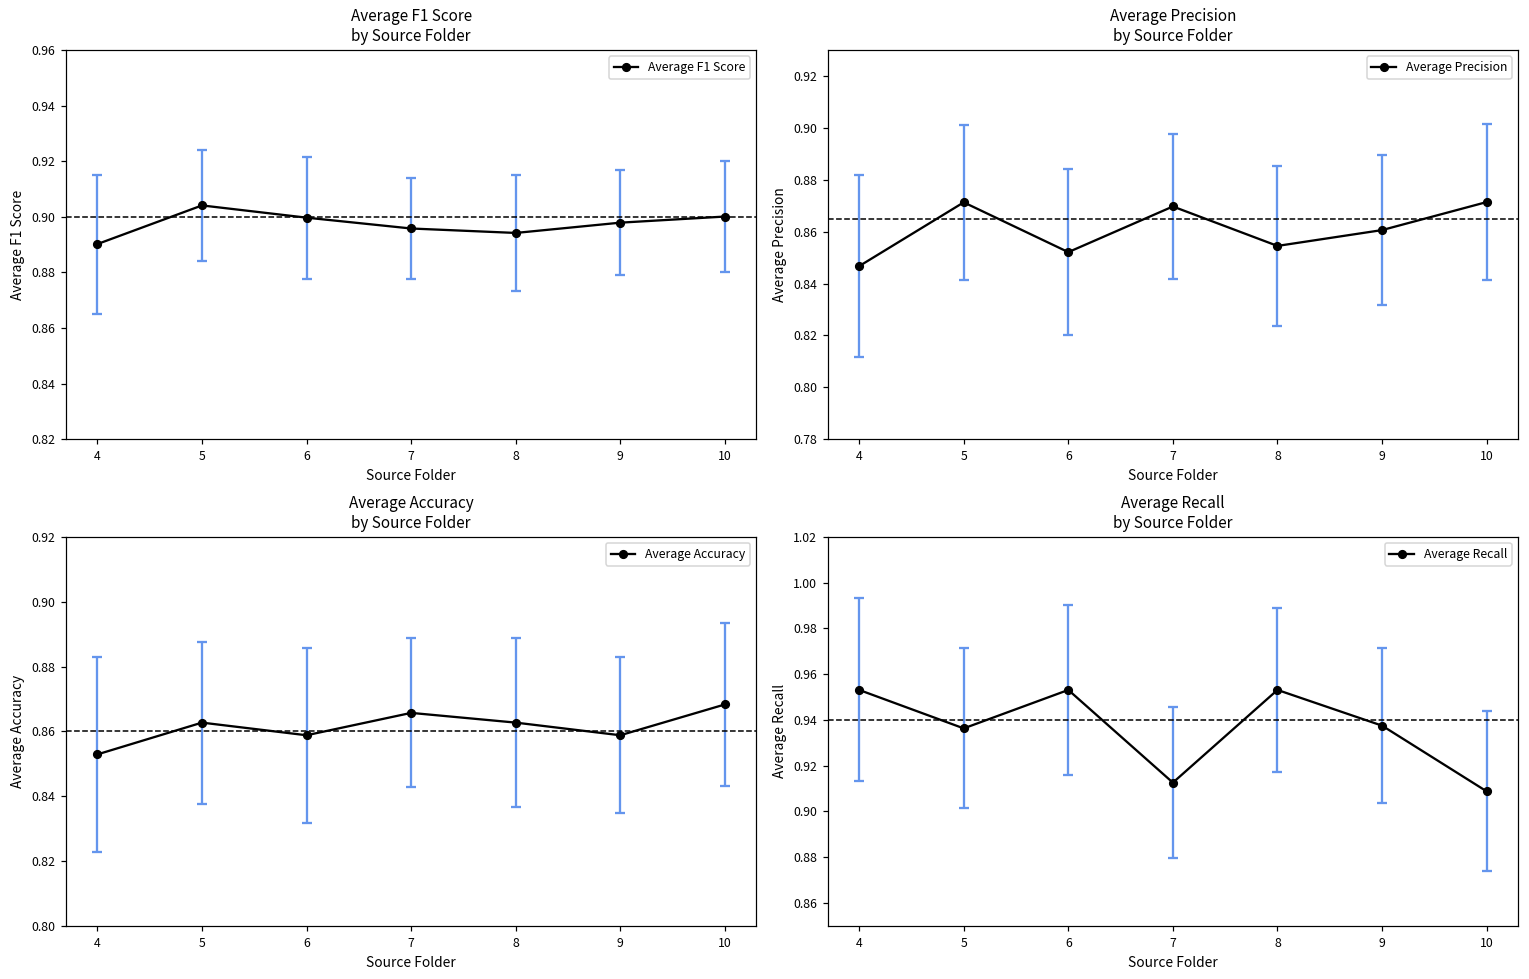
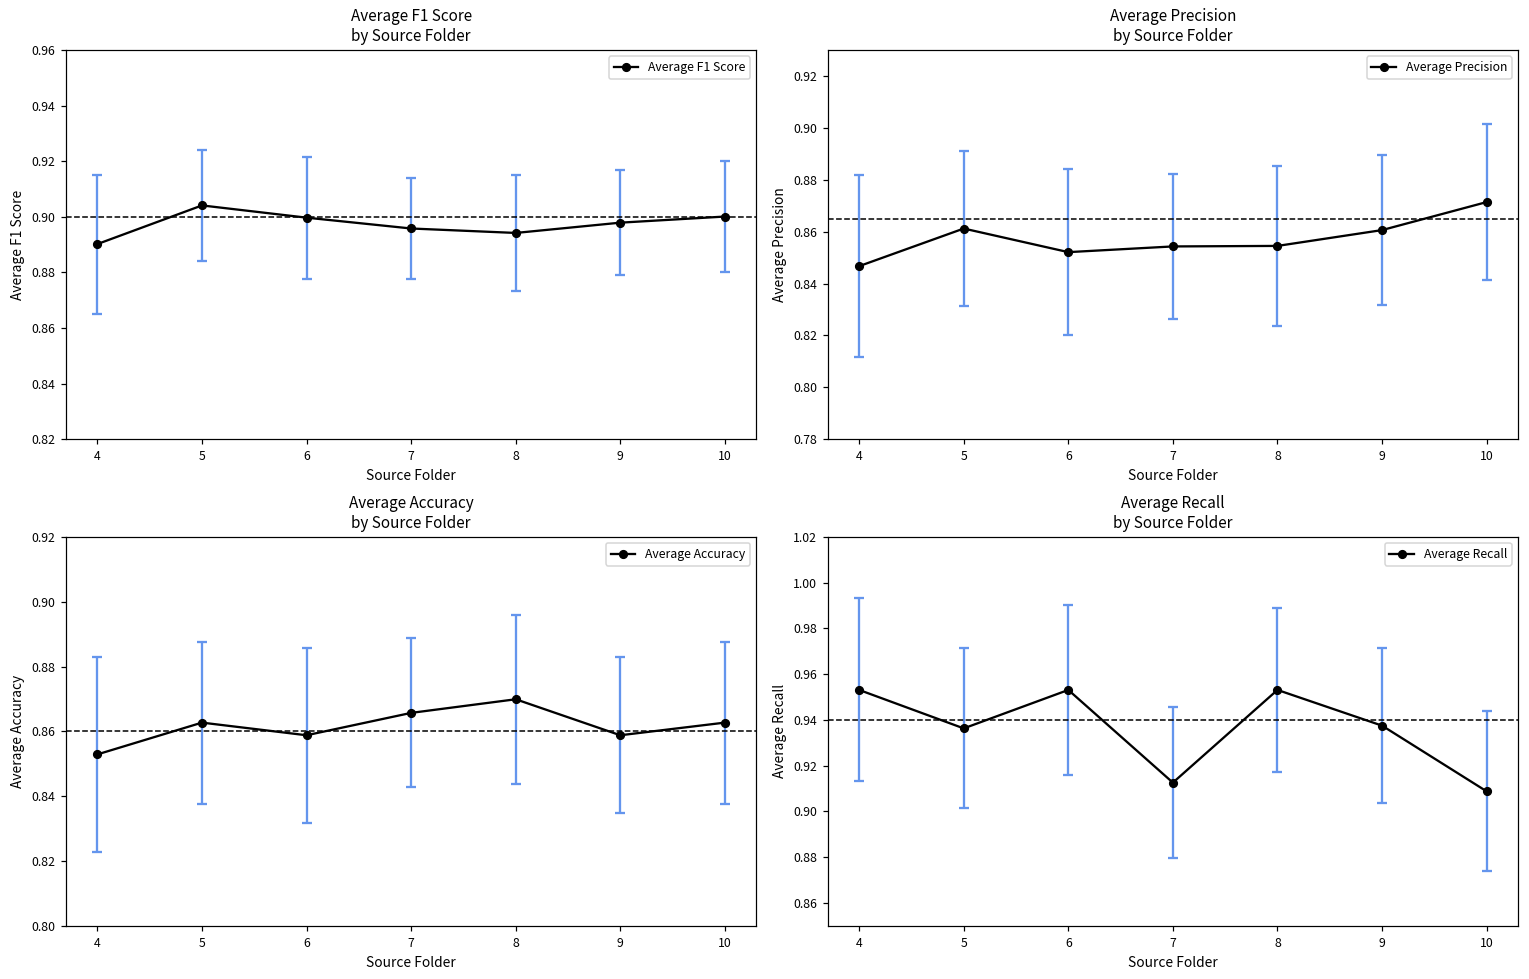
  {
    "Average F1 Score by Source Folder": {
      "Average F1 Score": {
        "4": 0.890,
        "5": 0.904,
        "6": 0.900,
        "7": 0.896,
        "8": 0.894,
        "9": 0.898,
        "10": 0.900
      }
    },
    "Average Precision by Source Folder": {
      "Average Precision": {
        "4": 0.847,
-       "5": 0.871,
+       "5": 0.861,
        "6": 0.852,
-       "7": 0.870,
+       "7": 0.854,
        "8": 0.855,
        "9": 0.861,
        "10": 0.871
      }
    },
    "Average Accuracy by Source Folder": {
      "Average Accuracy": {
        "4": 0.853,
        "5": 0.863,
        "6": 0.859,
        "7": 0.866,
-       "8": 0.863,
+       "8": 0.870,
        "9": 0.859,
-       "10": 0.868
+       "10": 0.863
      }
    },
    "Average Recall by Source Folder": {
      "Average Recall": {
        "4": 0.953,
        "5": 0.936,
        "6": 0.953,
        "7": 0.913,
        "8": 0.953,
        "9": 0.938,
        "10": 0.909
      }
    }
  }
